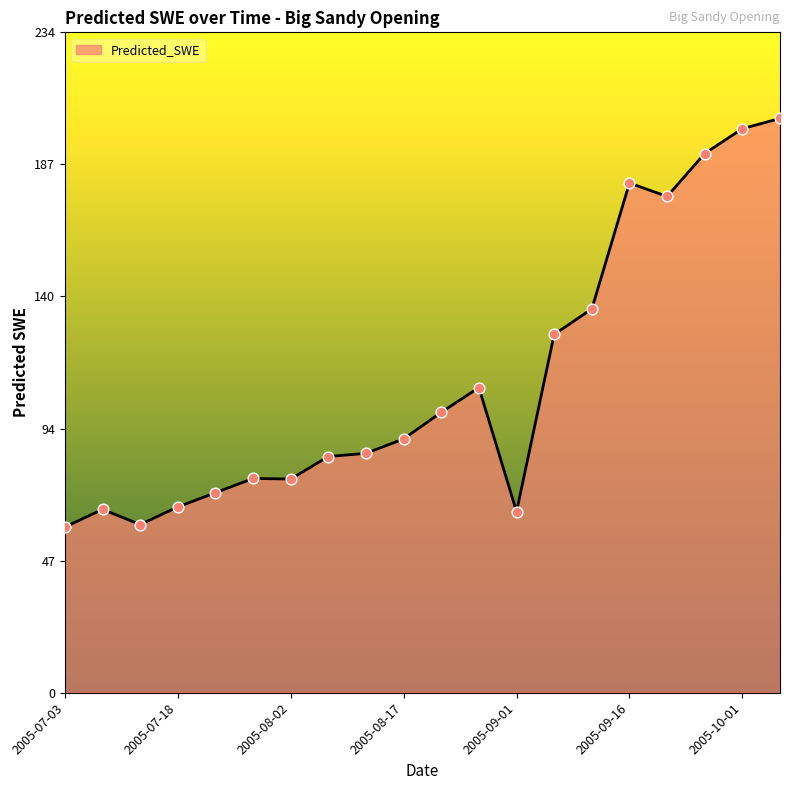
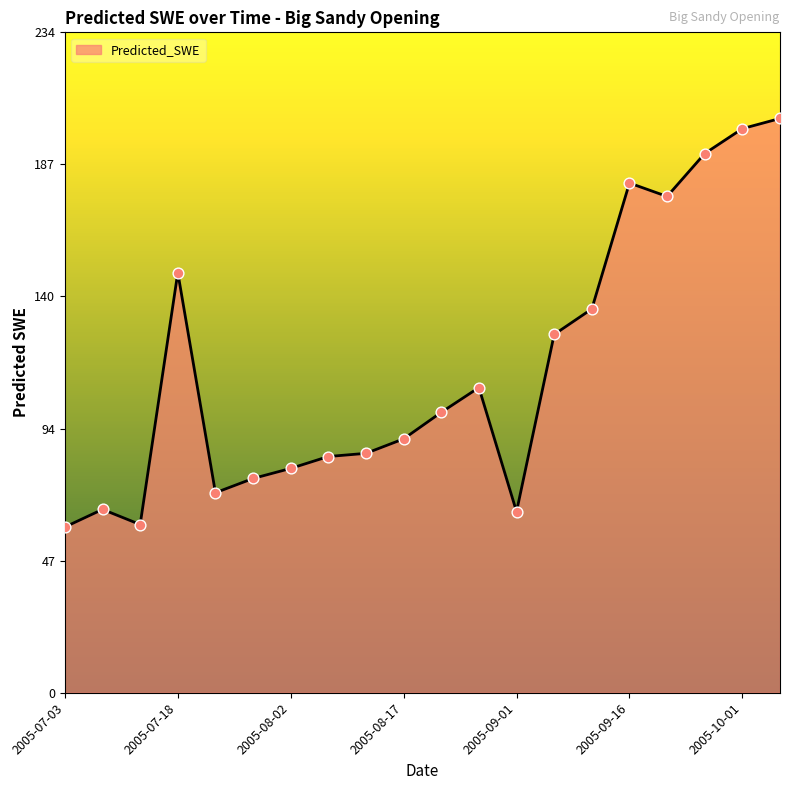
  {
    "2005-07-03": 59,
-   "2005-07-18": 66,
-   "2005-08-02": 76,
+   "2005-07-18": 149,
+   "2005-08-02": 79,
    "2005-08-17": 90,
    "2005-09-01": 64,
    "2005-09-16": 180,
    "2005-10-01": 200
  }
